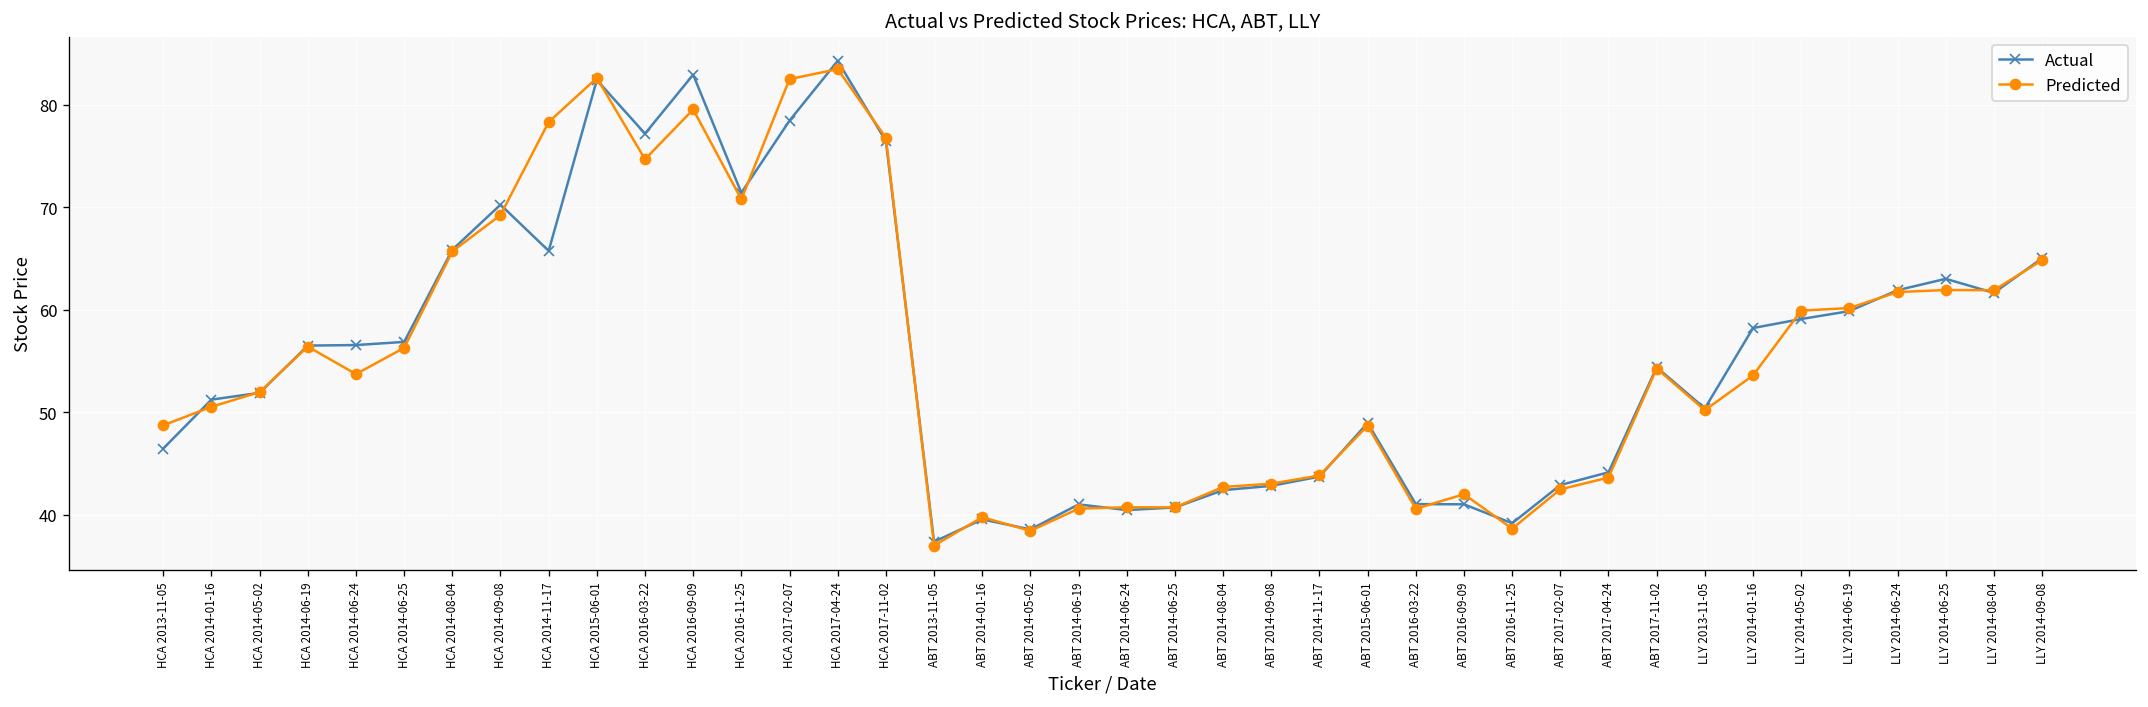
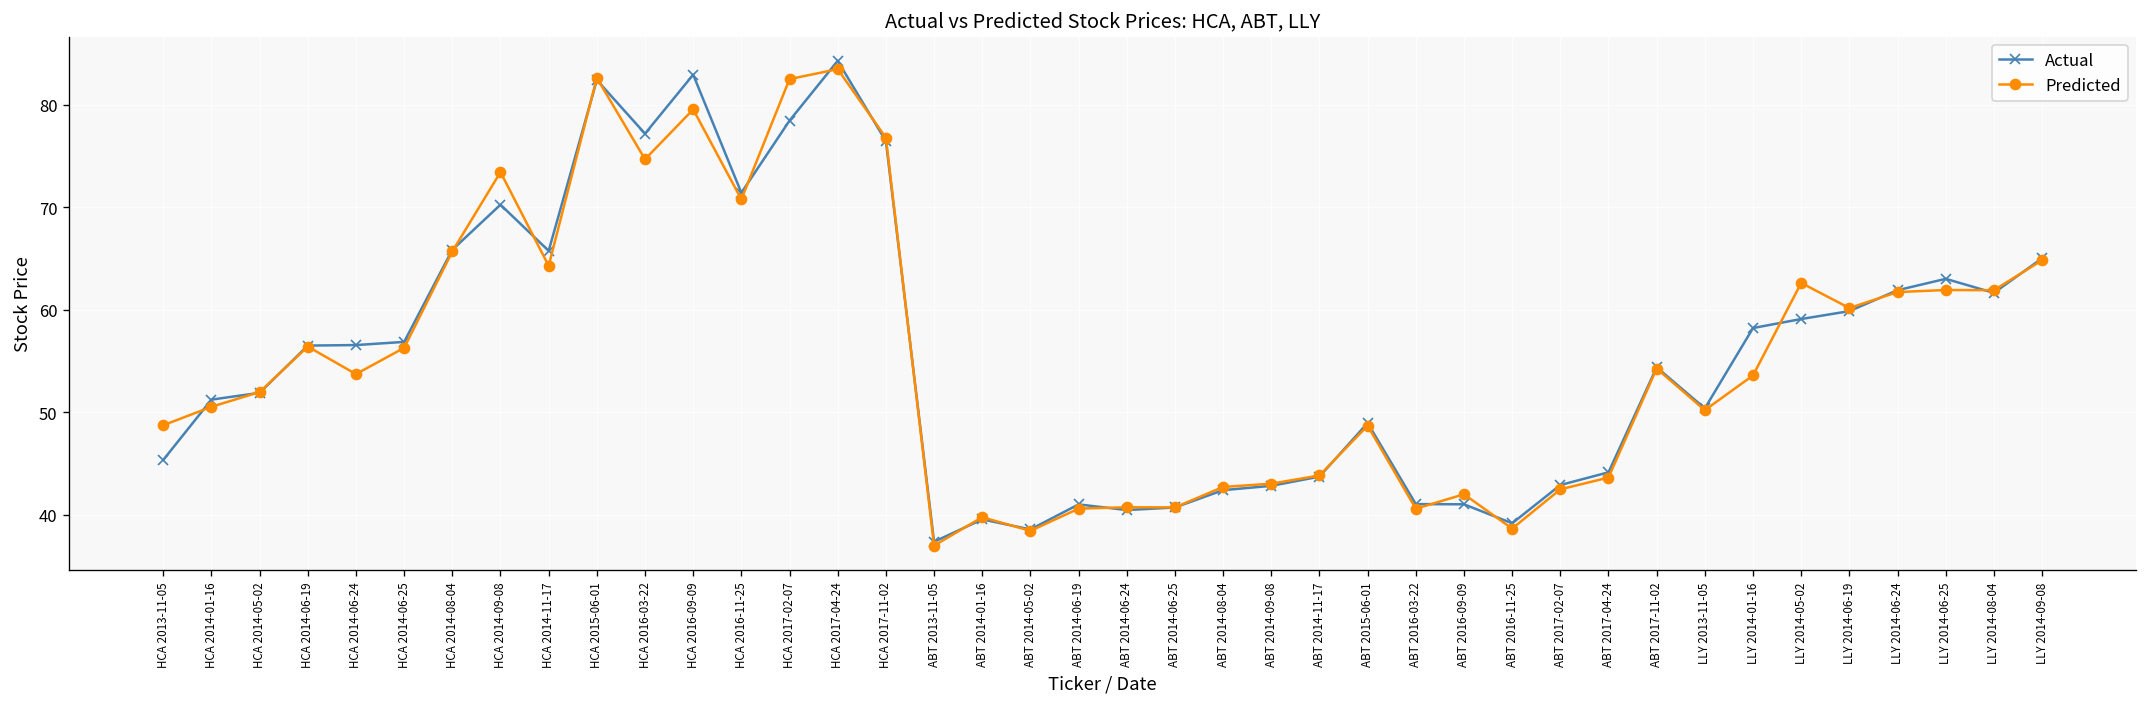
  {
    "Actual": {
-     "HCA 2013-11-05": 46,
+     "HCA 2013-11-05": 45,
      "HCA 2014-01-16": 51,
      "HCA 2014-06-24": 57,
      "HCA 2014-06-25": 57,
      "HCA 2014-09-08": 70,
      "HCA 2014-11-17": 66,
      "HCA 2016-03-22": 77,
      "HCA 2016-09-09": 83,
      "HCA 2016-11-25": 71,
      "HCA 2017-02-07": 78,
      "HCA 2017-04-24": 84,
      "HCA 2017-11-02": 76,
      "ABT 2013-11-05": 37,
      "ABT 2014-06-19": 41,
      "ABT 2014-08-04": 42,
      "ABT 2016-03-22": 41,
      "ABT 2016-09-09": 41,
      "ABT 2016-11-25": 39,
      "ABT 2017-02-07": 43,
      "ABT 2017-04-24": 44,
      "LLY 2014-01-16": 58,
      "LLY 2014-05-02": 59,
      "LLY 2014-06-19": 60,
      "LLY 2014-06-25": 63
    },
    "Predicted": {
      "HCA 2013-11-05": 49,
      "HCA 2014-01-16": 51,
      "HCA 2014-06-24": 54,
      "HCA 2014-06-25": 56,
-     "HCA 2014-09-08": 69,
-     "HCA 2014-11-17": 78,
+     "HCA 2014-09-08": 73,
+     "HCA 2014-11-17": 64,
      "HCA 2016-03-22": 75,
      "HCA 2016-09-09": 80,
      "HCA 2016-11-25": 71,
      "HCA 2017-02-07": 82,
      "HCA 2017-04-24": 83,
      "HCA 2017-11-02": 77,
      "ABT 2013-11-05": 37,
      "ABT 2014-06-19": 41,
      "ABT 2014-08-04": 43,
      "ABT 2016-03-22": 41,
      "ABT 2016-09-09": 42,
      "ABT 2016-11-25": 39,
      "ABT 2017-02-07": 42,
      "ABT 2017-04-24": 44,
      "LLY 2014-01-16": 54,
-     "LLY 2014-05-02": 60,
+     "LLY 2014-05-02": 63,
      "LLY 2014-06-19": 60,
      "LLY 2014-06-25": 62
    }
  }
